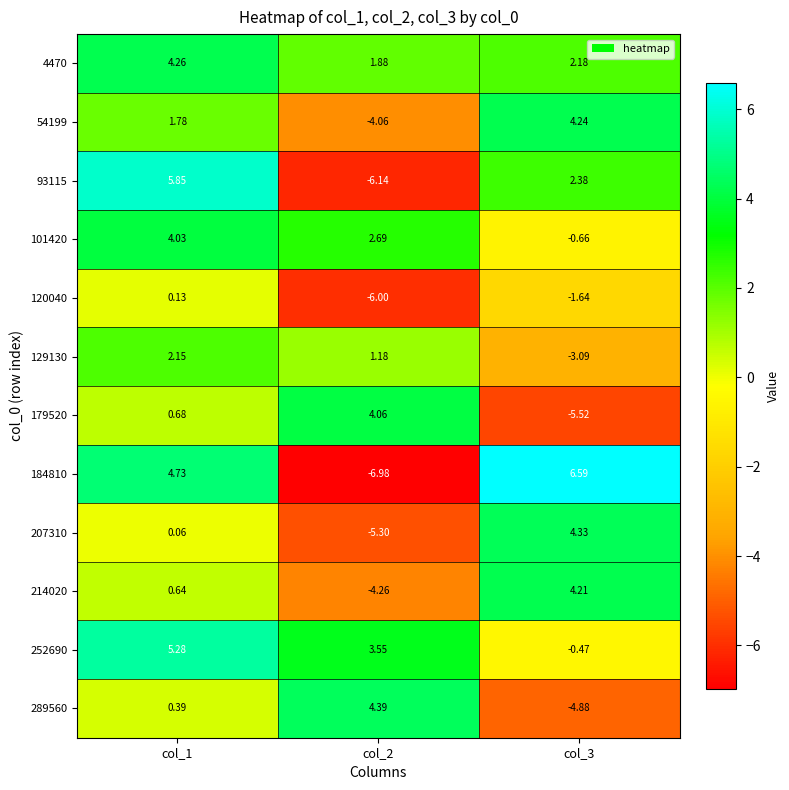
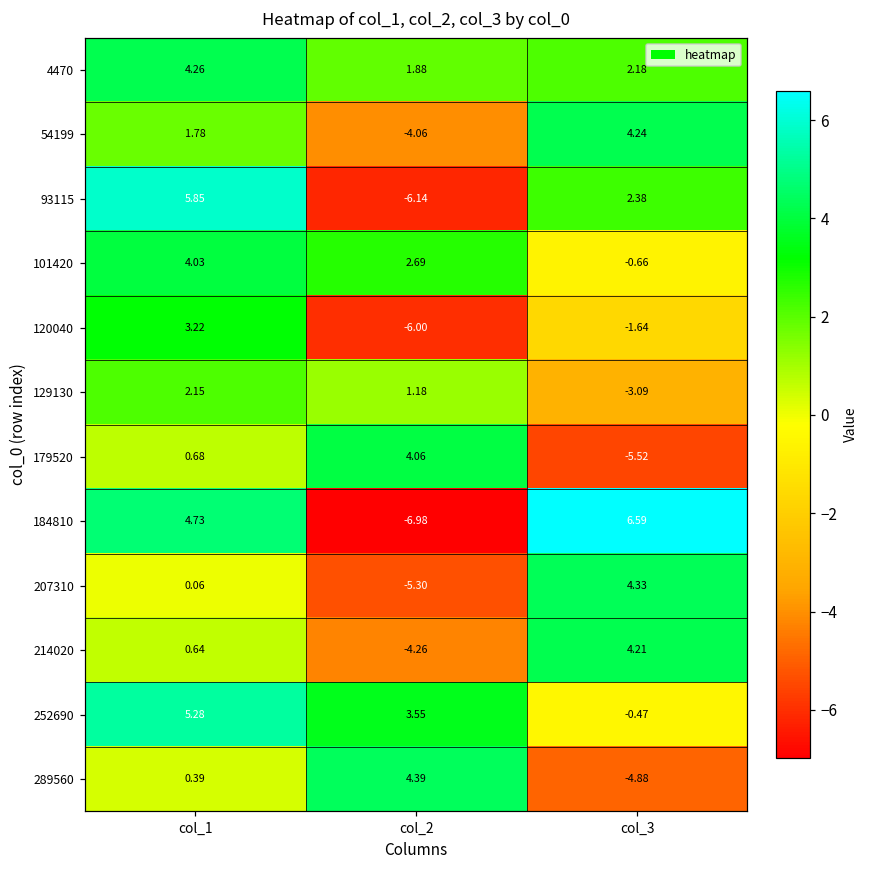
  {
    "4470": {
      "col_1": 4.26,
      "col_2": 1.88
    },
    "54199": {
      "col_1": 1.78,
      "col_2": -4.06,
      "col_3": 4.24
    },
    "93115": {
      "col_1": 5.85,
      "col_2": -6.14,
      "col_3": 2.38
    },
    "101420": {
      "col_1": 4.03,
      "col_2": 2.69,
      "col_3": -0.66
    },
    "120040": {
-     "col_1": 0.13,
+     "col_1": 3.22,
      "col_2": -6.00,
      "col_3": -1.64
    },
    "129130": {
      "col_1": 2.15,
      "col_2": 1.18,
      "col_3": -3.09
    },
    "179520": {
      "col_1": 0.68,
      "col_2": 4.06,
      "col_3": -5.52
    },
    "184810": {
      "col_1": 4.73,
      "col_2": -6.98,
      "col_3": 6.59
    },
    "207310": {
      "col_1": 0.06,
      "col_2": -5.30,
      "col_3": 4.33
    },
    "214020": {
      "col_1": 0.64,
      "col_2": -4.26,
      "col_3": 4.21
    },
    "252690": {
      "col_1": 5.28,
      "col_2": 3.55,
      "col_3": -0.47
    },
    "289560": {
      "col_1": 0.39,
      "col_2": 4.39,
      "col_3": -4.88
    }
  }
